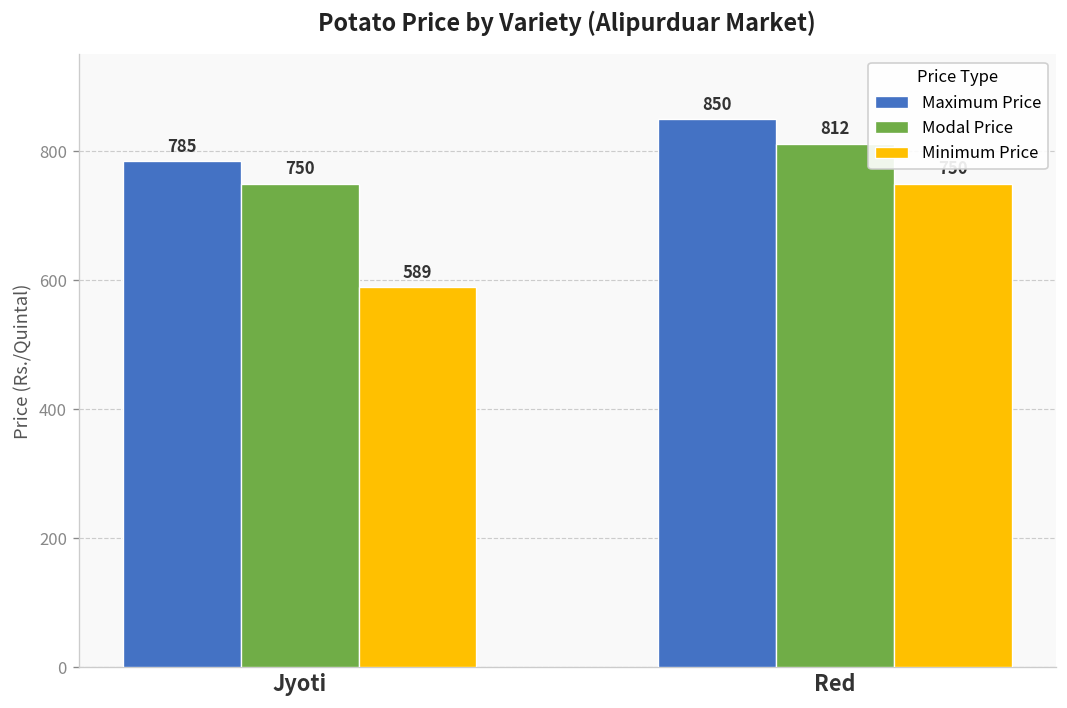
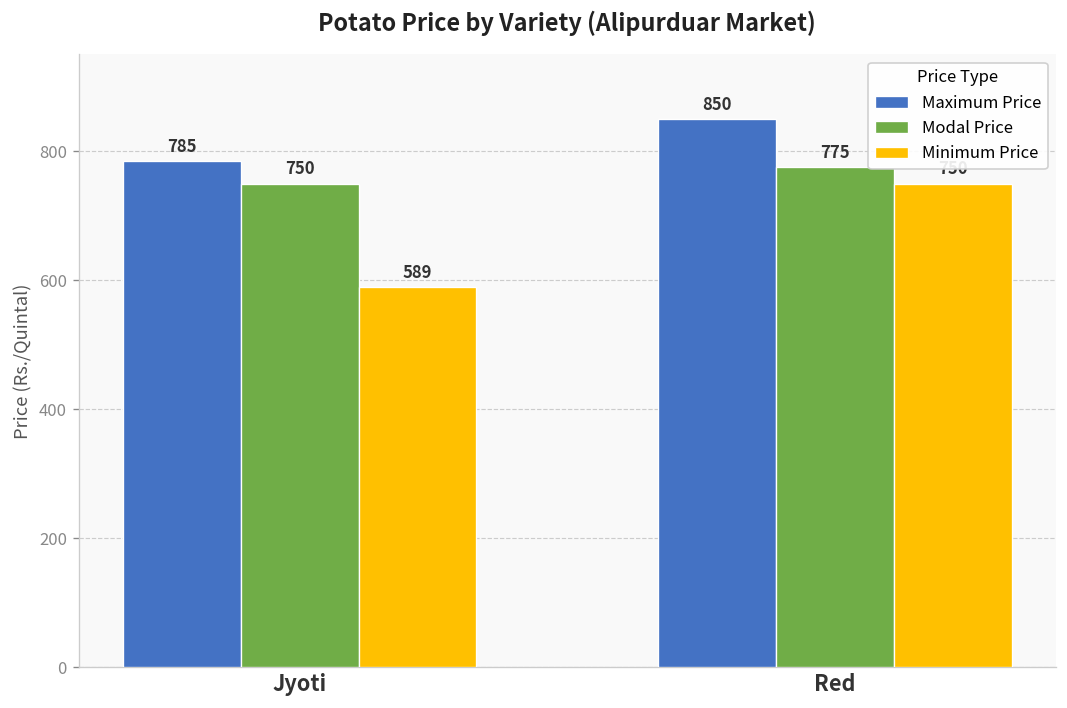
  {
    "Maximum Price": {
      "Jyoti": 785,
      "Red": 850
    },
    "Modal Price": {
      "Jyoti": 750,
-     "Red": 812
+     "Red": 775
    },
    "Minimum Price": {
      "Jyoti": 589
    }
  }
